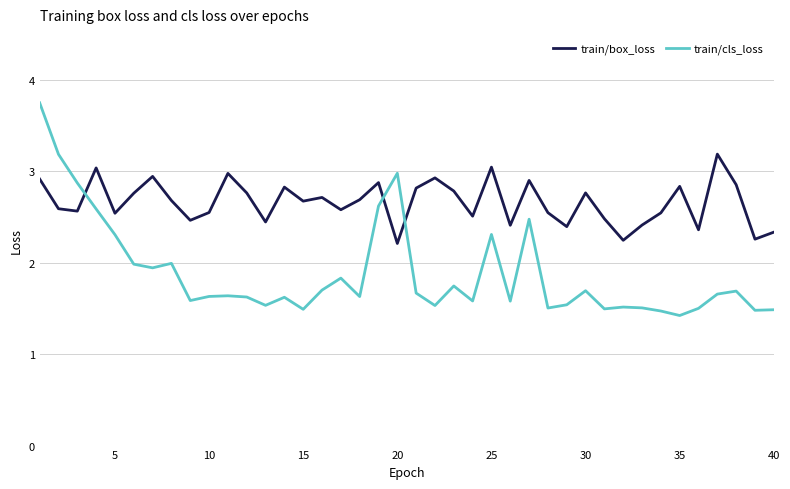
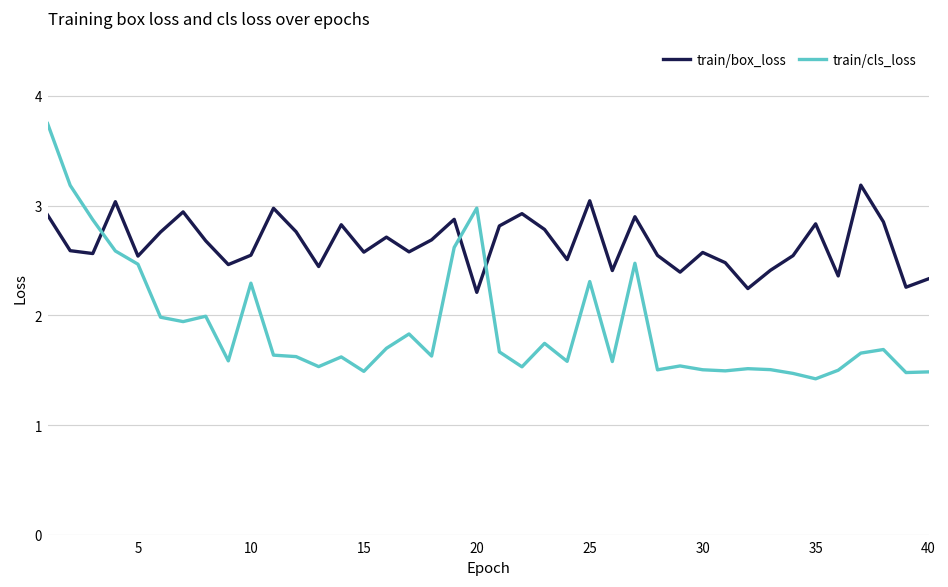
  {
    "train/box_loss": {
      "5": 2.5,
      "10": 2.5,
-     "15": 2.7,
+     "15": 2.6,
      "20": 2.2,
      "25": 3.0,
-     "30": 2.8,
+     "30": 2.6,
      "35": 2.8,
      "40": 2.3
    },
    "train/cls_loss": {
-     "5": 2.3,
-     "10": 1.6,
+     "5": 2.5,
+     "10": 2.3,
      "15": 1.5,
      "20": 3.0,
      "25": 2.3,
-     "30": 1.7,
+     "30": 1.5,
      "35": 1.4,
      "40": 1.5
    }
  }
